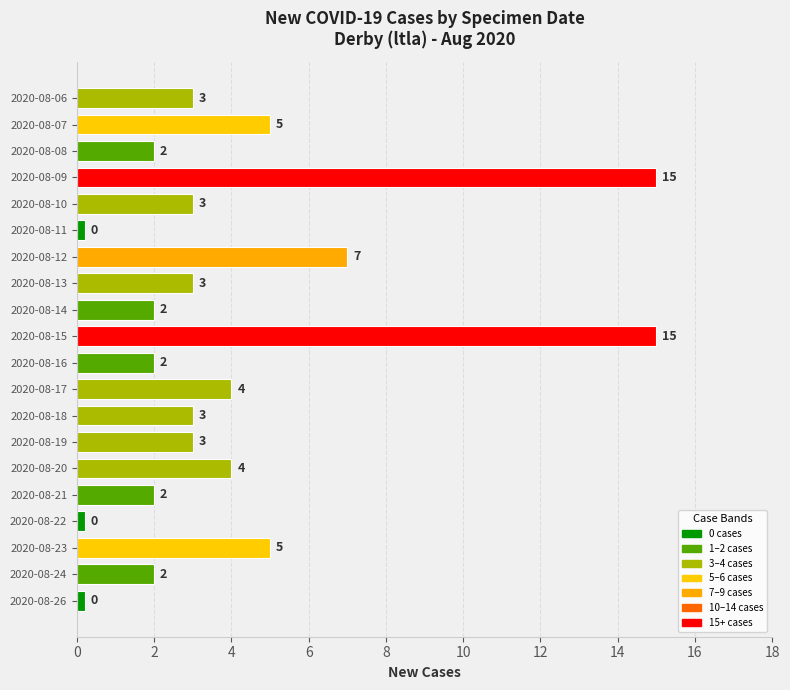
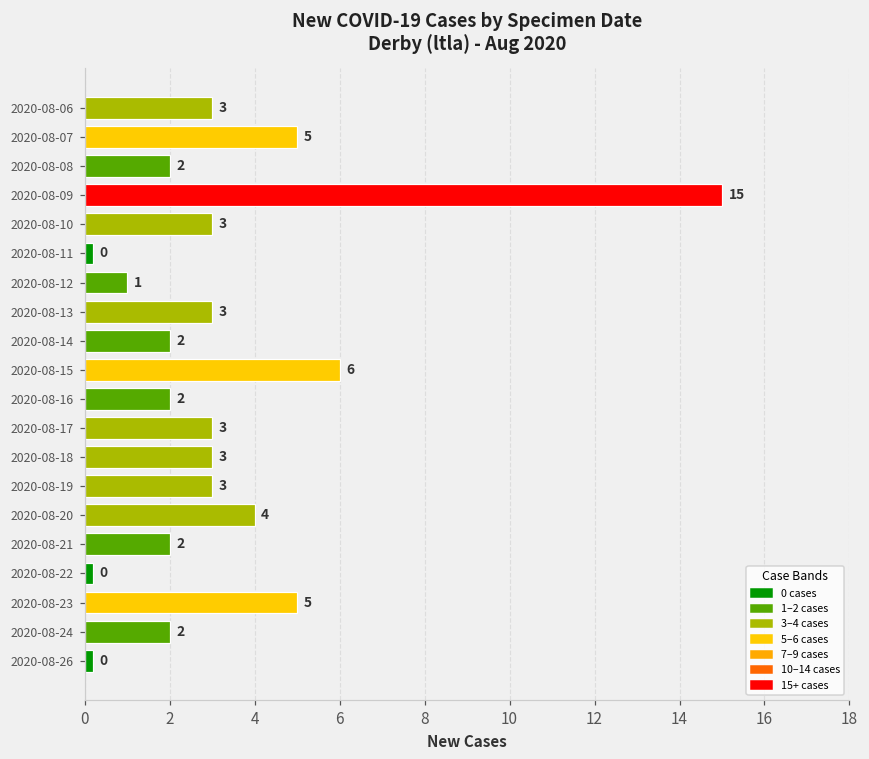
  {
    "2020-08-06": 3,
    "2020-08-07": 5,
    "2020-08-08": 2,
    "2020-08-09": 15,
    "2020-08-10": 3,
    "2020-08-11": 0,
-   "2020-08-12": 7,
+   "2020-08-12": 1,
    "2020-08-13": 3,
    "2020-08-14": 2,
-   "2020-08-15": 15,
+   "2020-08-15": 6,
    "2020-08-16": 2,
-   "2020-08-17": 4,
+   "2020-08-17": 3,
    "2020-08-18": 3,
    "2020-08-19": 3,
    "2020-08-20": 4,
    "2020-08-21": 2,
    "2020-08-22": 0,
    "2020-08-23": 5,
    "2020-08-24": 2,
    "2020-08-26": 0
  }
